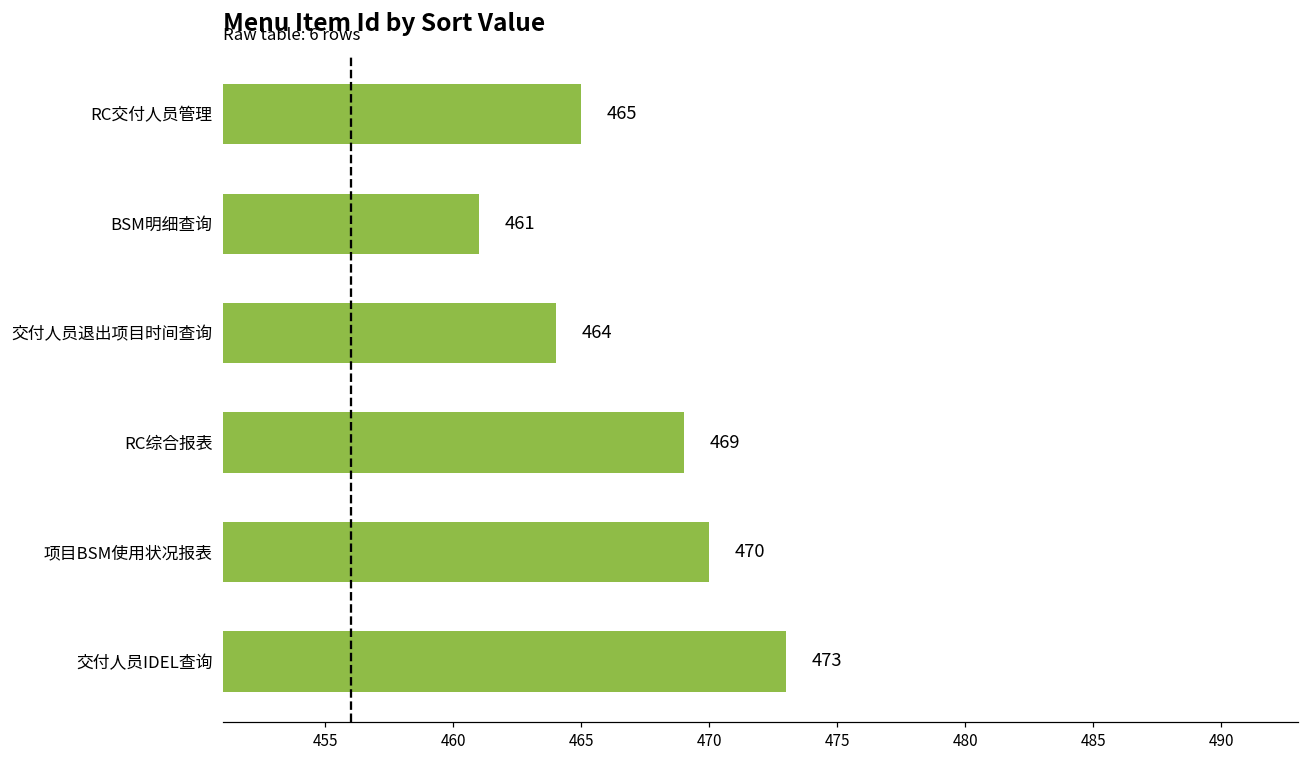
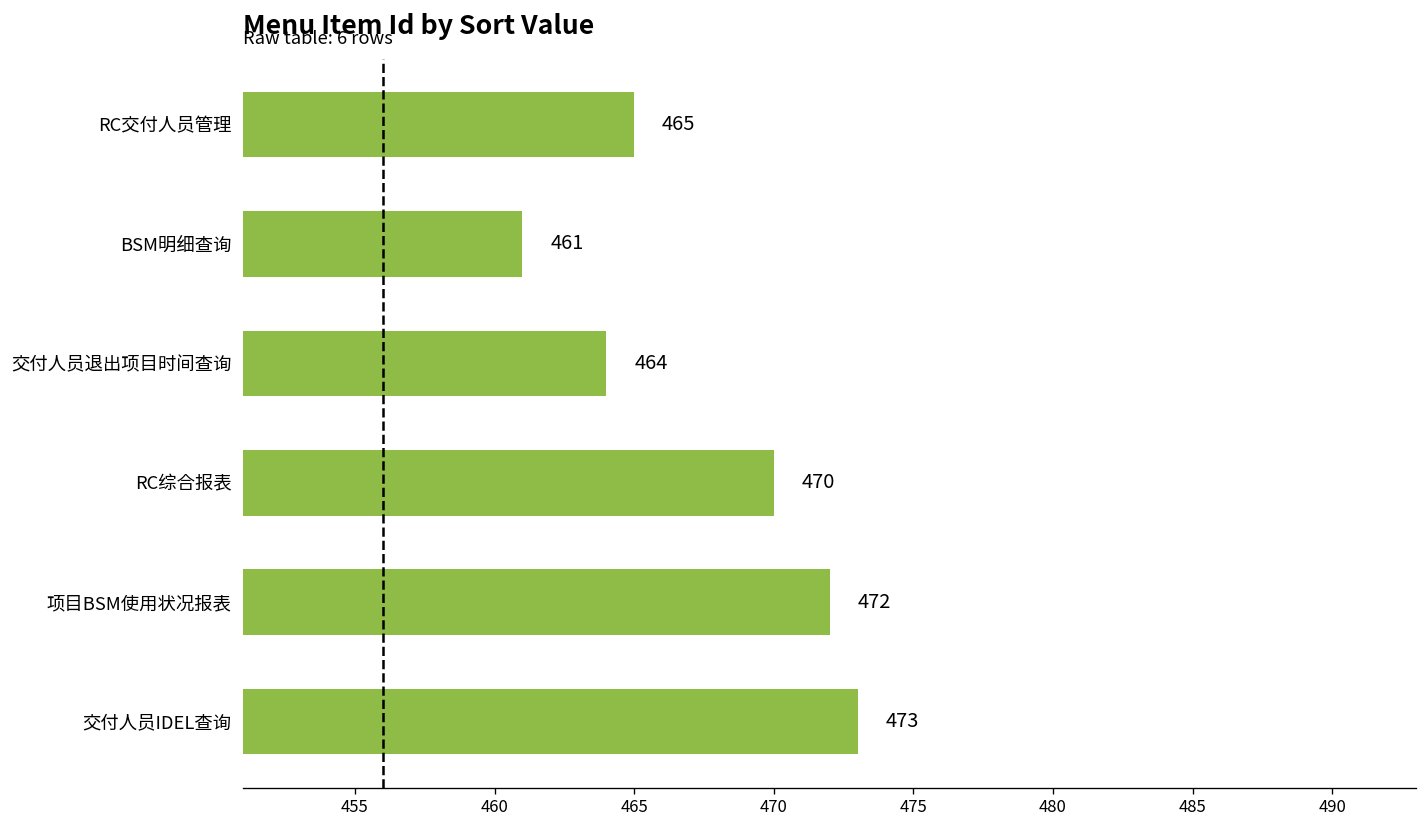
  {
    "RC交付人员管理": 465,
    "BSM明细查询": 461,
    "交付人员退出项目时间查询": 464,
-   "RC综合报表": 469,
-   "项目BSM使用状况报表": 470,
+   "RC综合报表": 470,
+   "项目BSM使用状况报表": 472,
    "交付人员IDEL查询": 473
  }
